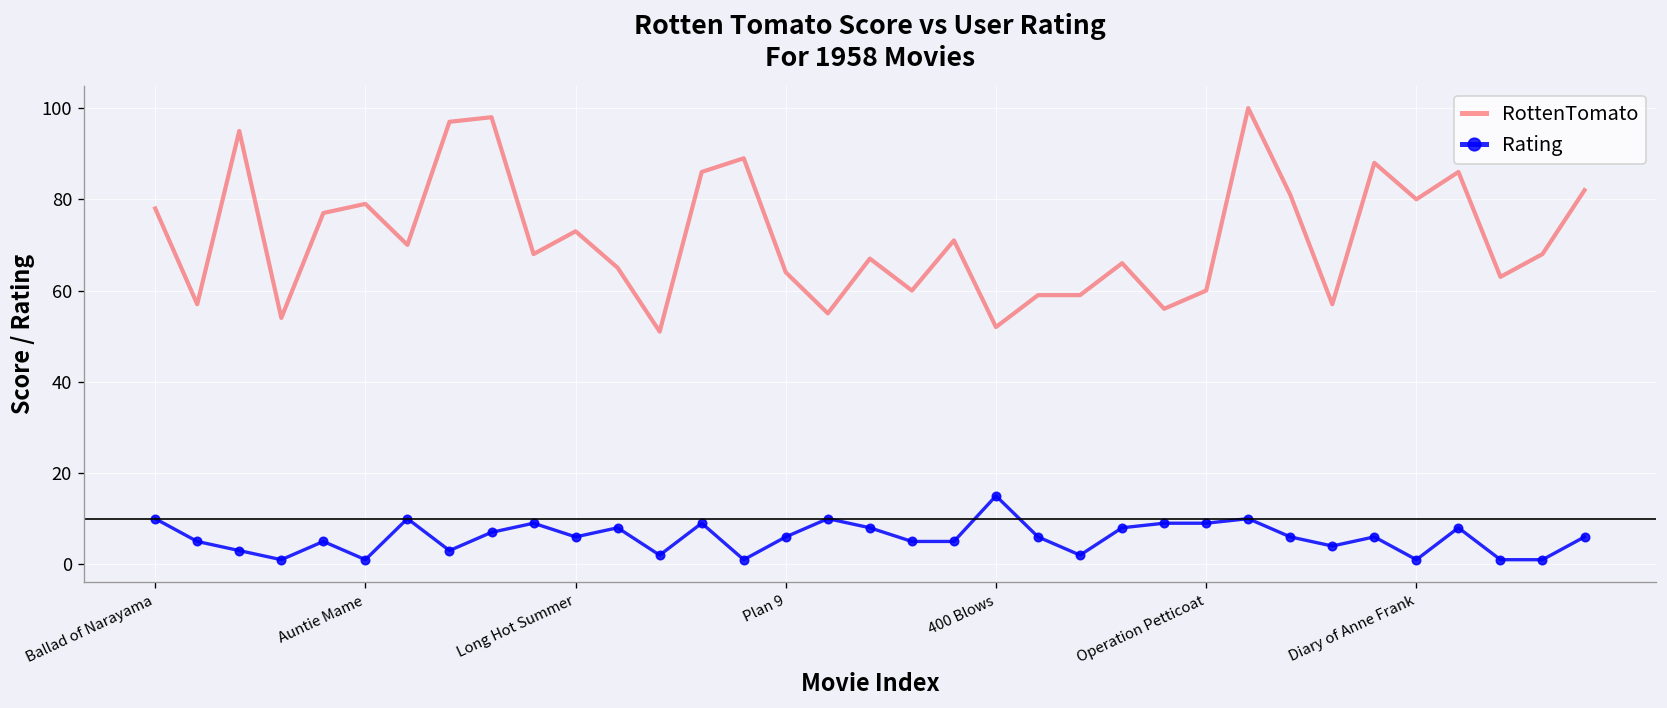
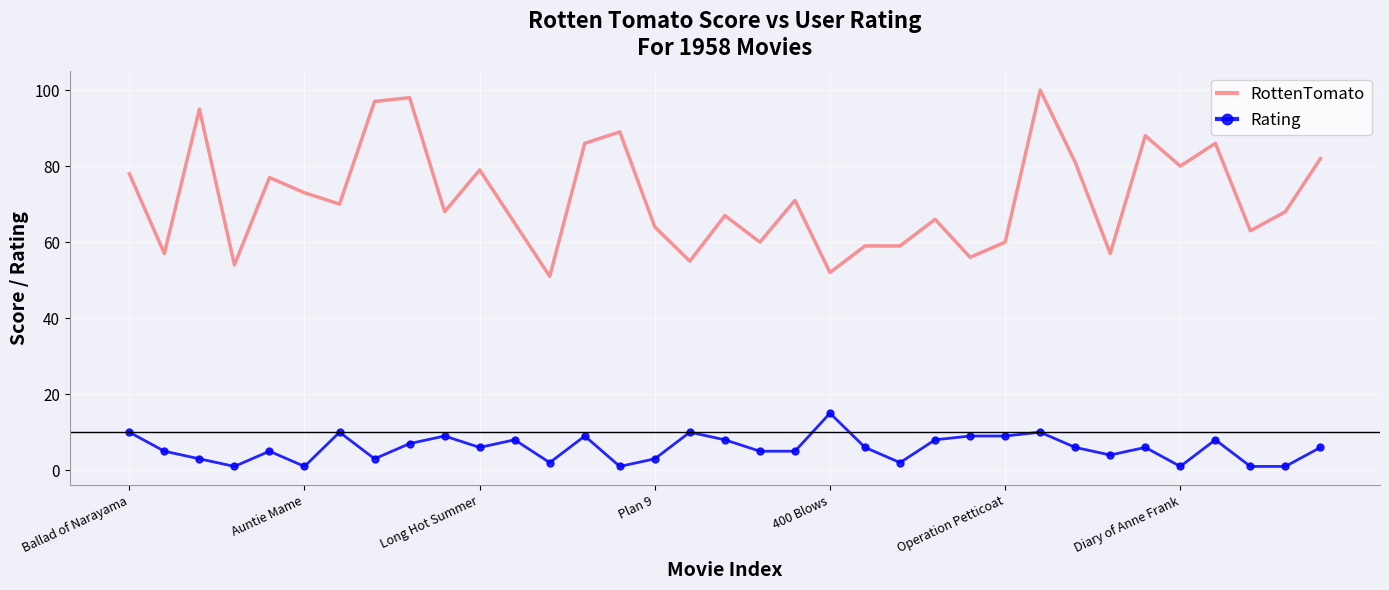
  {
    "RottenTomato": {
      "Ballad of Narayama": 78,
-     "Auntie Mame": 79,
-     "Long Hot Summer": 73,
+     "Auntie Mame": 73,
+     "Long Hot Summer": 79,
      "Plan 9": 64,
      "400 Blows": 52,
      "Operation Petticoat": 60,
      "Diary of Anne Frank": 80
    },
    "Rating": {
      "Ballad of Narayama": 10,
      "Auntie Mame": 1,
      "Long Hot Summer": 6,
-     "Plan 9": 6,
+     "Plan 9": 3,
      "400 Blows": 15,
      "Operation Petticoat": 9,
      "Diary of Anne Frank": 1
    }
  }
